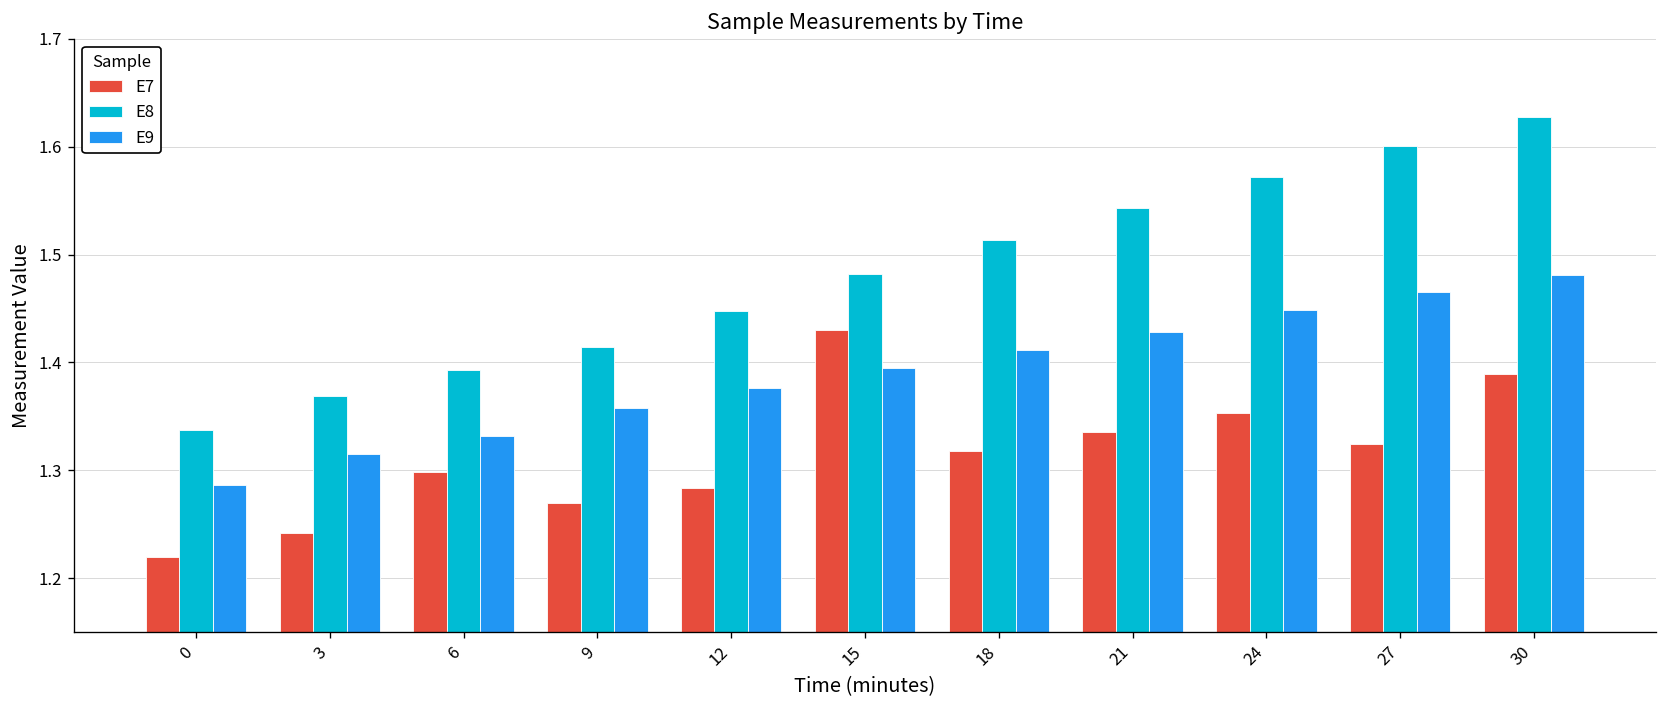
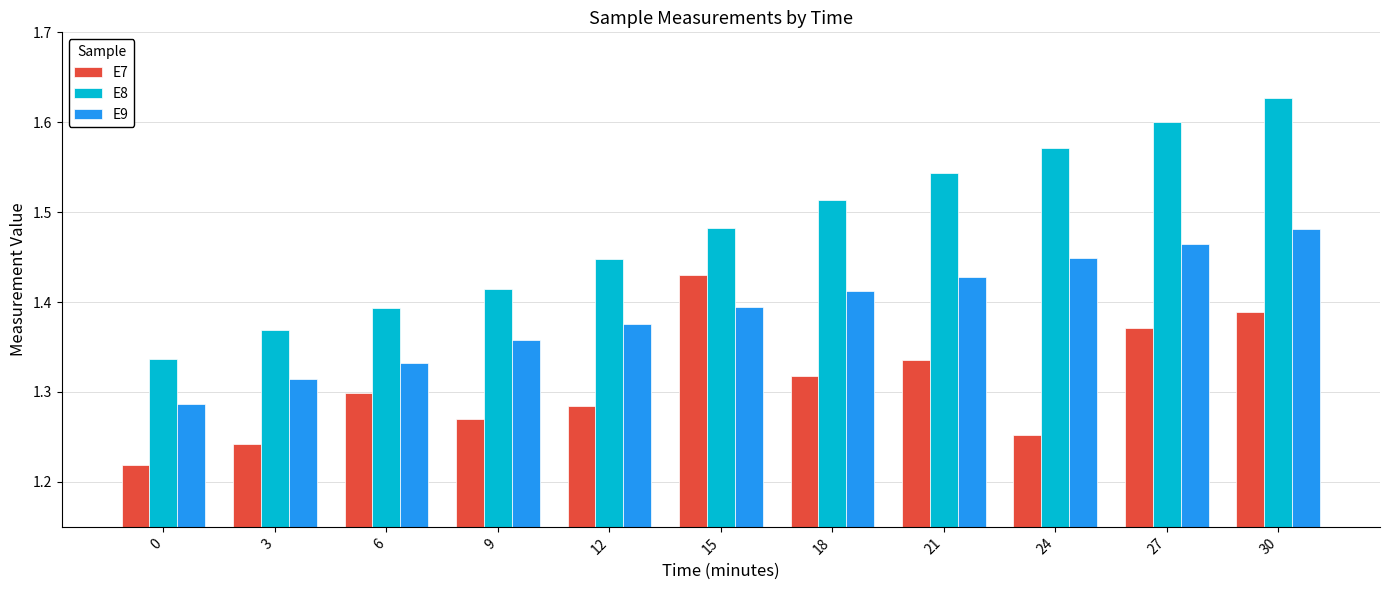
  {
    "E7": {
      "0": 1.22,
      "3": 1.24,
      "6": 1.30,
      "9": 1.27,
      "12": 1.28,
      "15": 1.43,
      "18": 1.32,
      "21": 1.34,
-     "24": 1.35,
-     "27": 1.32,
+     "24": 1.25,
+     "27": 1.37,
      "30": 1.39
    }
  }
